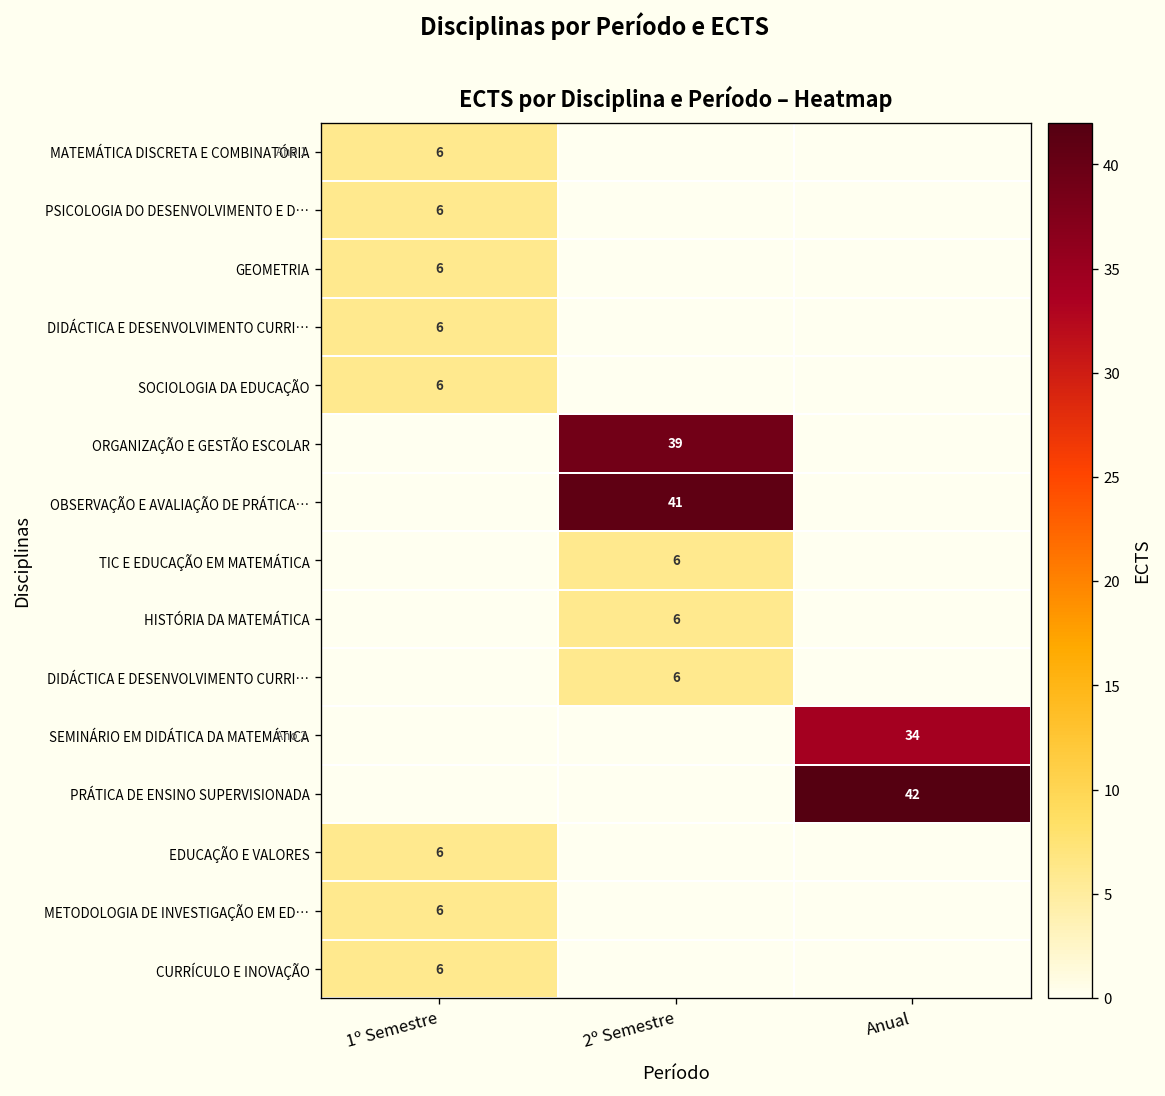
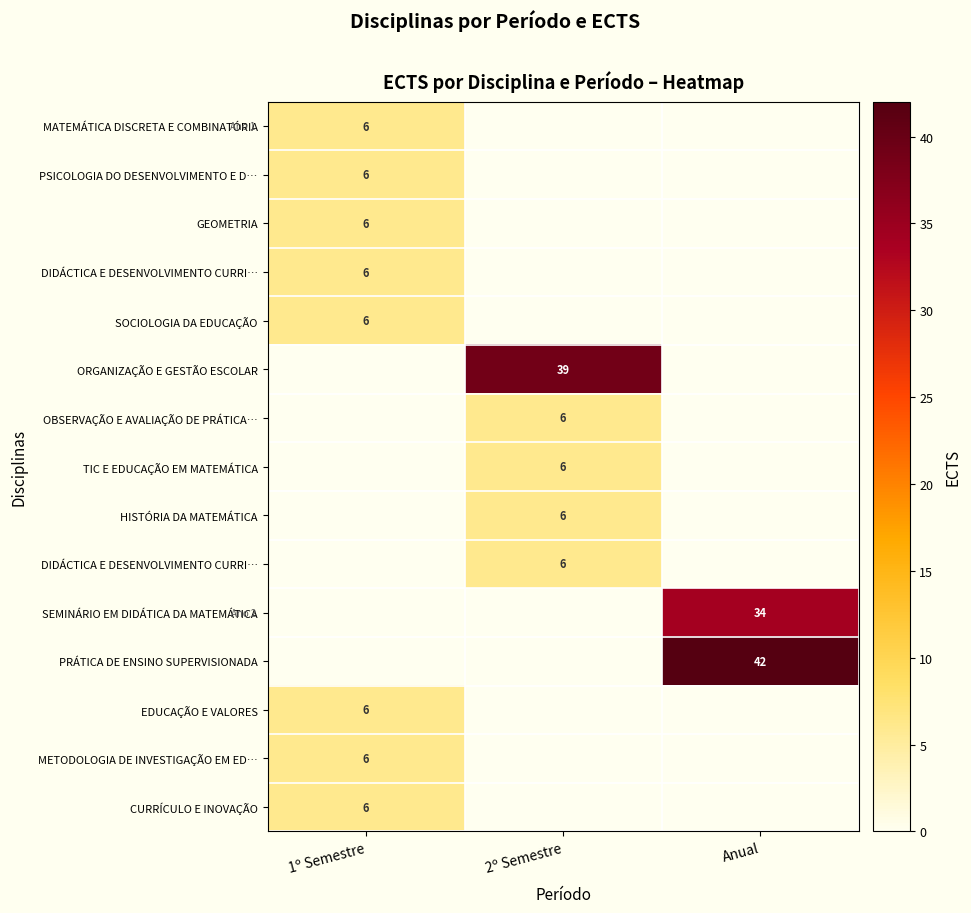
  {
    "MATEMÁTICA DISCRETA E COMBINATÓRIA": {
      "1º Semestre": 6
    },
    "PSICOLOGIA DO DESENVOLVIMENTO E D…": {
      "1º Semestre": 6
    },
    "GEOMETRIA": {
      "1º Semestre": 6
    },
    "SOCIOLOGIA DA EDUCAÇÃO": {
      "1º Semestre": 6
    },
    "ORGANIZAÇÃO E GESTÃO ESCOLAR": {
      "2º Semestre": 39
    },
    "OBSERVAÇÃO E AVALIAÇÃO DE PRÁTICA…": {
-     "2º Semestre": 41
+     "2º Semestre": 6
    },
    "TIC E EDUCAÇÃO EM MATEMÁTICA": {
      "2º Semestre": 6
    },
    "HISTÓRIA DA MATEMÁTICA": {
      "2º Semestre": 6
    },
    "SEMINÁRIO EM DIDÁTICA DA MATEMÁTICA": {
      "Anual": 34
    },
    "PRÁTICA DE ENSINO SUPERVISIONADA": {
      "Anual": 42
    },
    "EDUCAÇÃO E VALORES": {
      "1º Semestre": 6
    },
    "METODOLOGIA DE INVESTIGAÇÃO EM ED…": {
      "1º Semestre": 6
    },
    "CURRÍCULO E INOVAÇÃO": {
      "1º Semestre": 6
    }
  }
